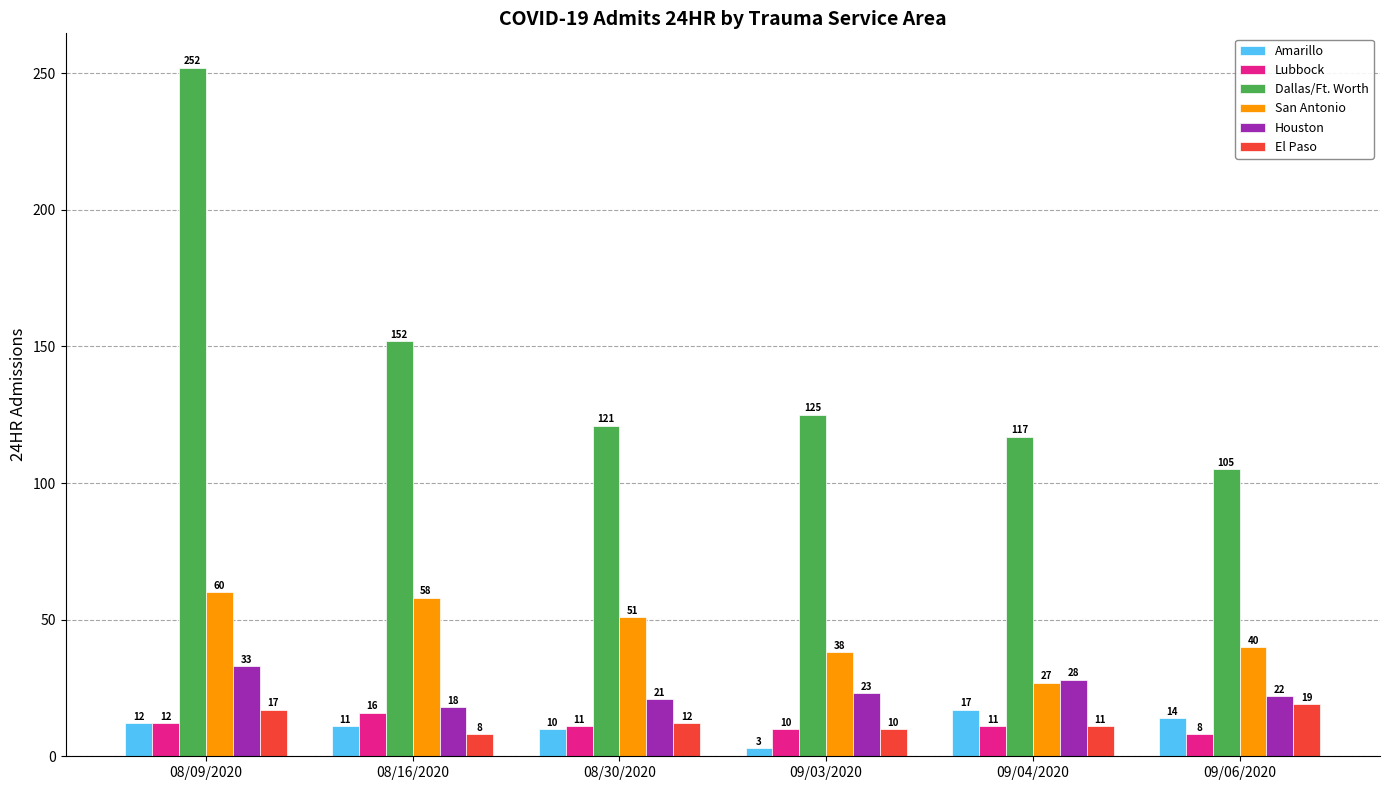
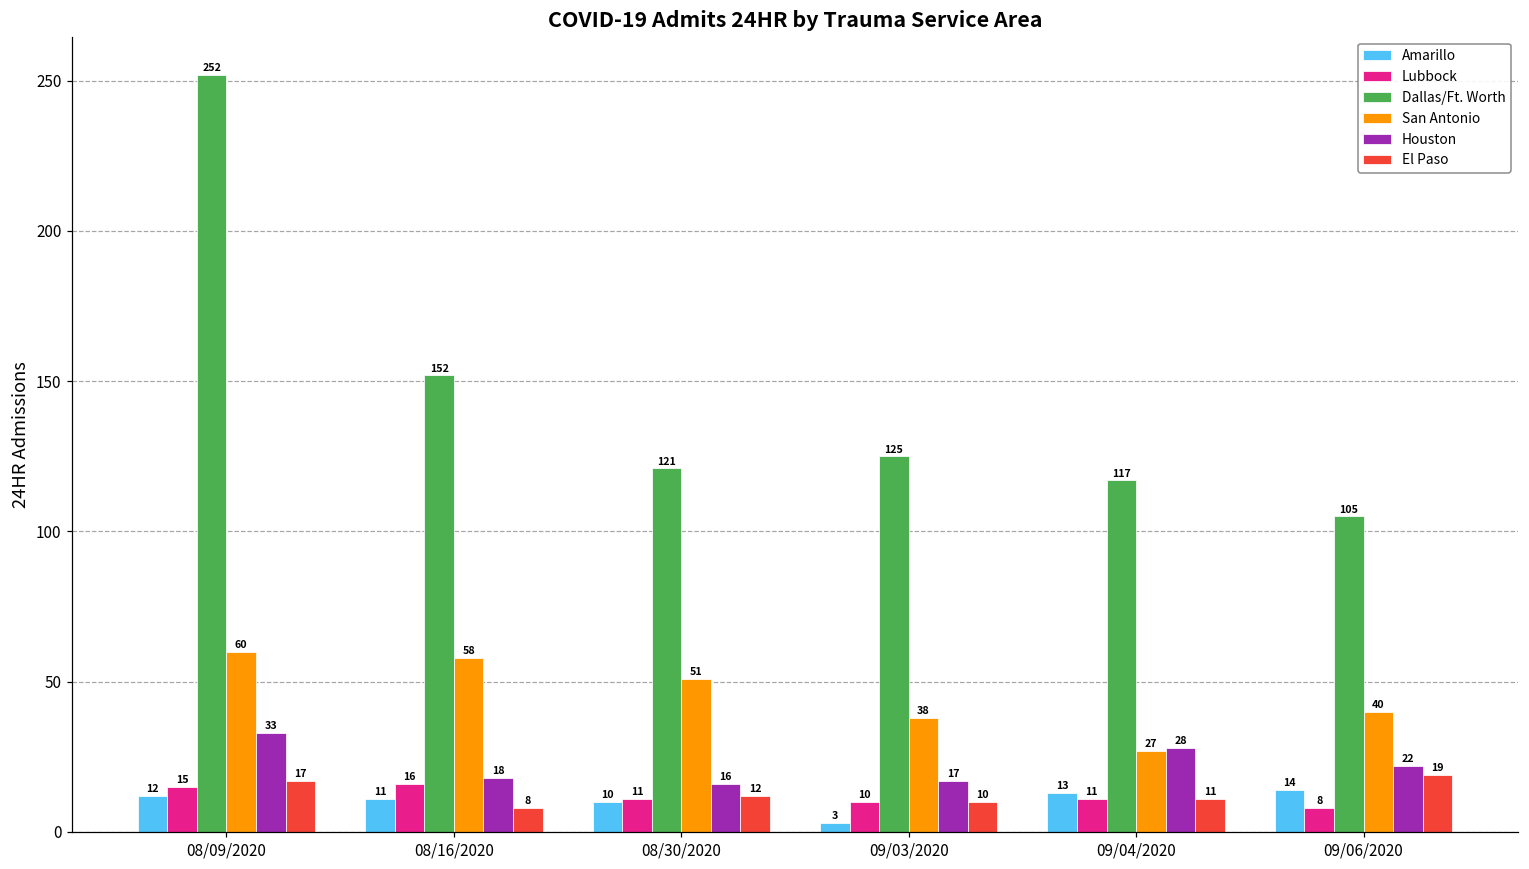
  {
    "Amarillo": {
      "08/09/2020": 12,
      "08/16/2020": 11,
      "08/30/2020": 10,
      "09/03/2020": 3,
-     "09/04/2020": 17,
+     "09/04/2020": 13,
      "09/06/2020": 14
    },
    "Lubbock": {
-     "08/09/2020": 12,
+     "08/09/2020": 15,
      "08/16/2020": 16,
      "08/30/2020": 11,
      "09/03/2020": 10,
      "09/04/2020": 11,
      "09/06/2020": 8
    },
    "Dallas/Ft. Worth": {
      "08/09/2020": 252,
      "08/16/2020": 152,
      "08/30/2020": 121,
      "09/03/2020": 125,
      "09/04/2020": 117,
      "09/06/2020": 105
    },
    "San Antonio": {
      "08/09/2020": 60,
      "08/16/2020": 58,
      "08/30/2020": 51,
      "09/03/2020": 38,
      "09/04/2020": 27,
      "09/06/2020": 40
    },
    "Houston": {
      "08/09/2020": 33,
      "08/16/2020": 18,
-     "08/30/2020": 21,
-     "09/03/2020": 23,
+     "08/30/2020": 16,
+     "09/03/2020": 17,
      "09/04/2020": 28,
      "09/06/2020": 22
    },
    "El Paso": {
      "08/09/2020": 17,
      "08/16/2020": 8,
      "08/30/2020": 12,
      "09/03/2020": 10,
      "09/04/2020": 11,
      "09/06/2020": 19
    }
  }
